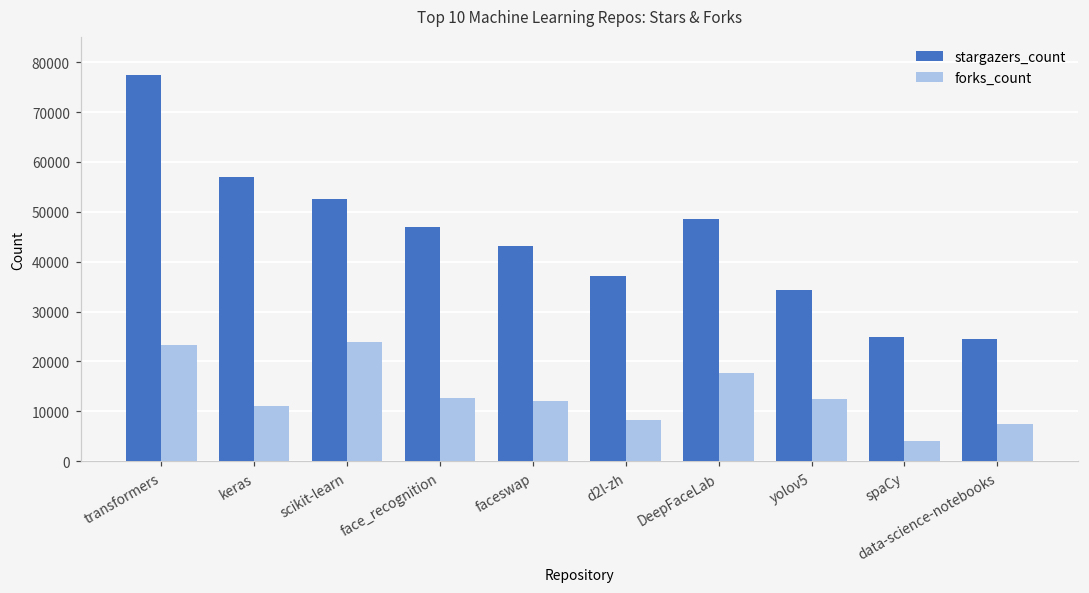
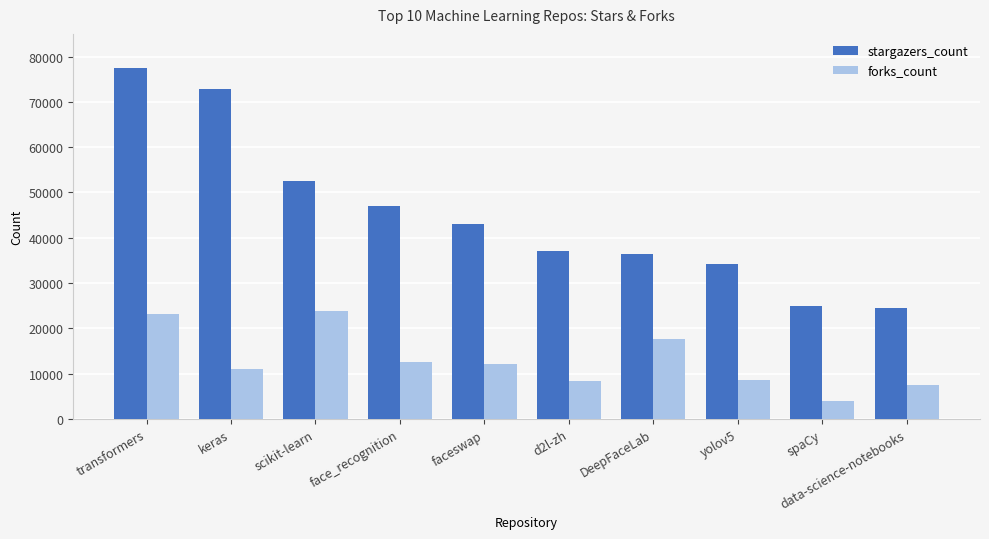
  {
    "stargazers_count": {
      "transformers": 77000,
-     "keras": 57000,
+     "keras": 73000,
      "scikit-learn": 53000,
      "face_recognition": 47000,
      "faceswap": 43000,
      "d2l-zh": 37000,
-     "DeepFaceLab": 49000,
+     "DeepFaceLab": 36000,
      "yolov5": 34000,
      "spaCy": 25000,
      "data-science-notebooks": 24000
    },
    "forks_count": {
      "transformers": 23000,
      "keras": 11000,
      "scikit-learn": 24000,
      "face_recognition": 13000,
      "faceswap": 12000,
      "d2l-zh": 8000,
      "DeepFaceLab": 18000,
-     "yolov5": 12000,
+     "yolov5": 9000,
      "spaCy": 4000,
      "data-science-notebooks": 7000
    }
  }
